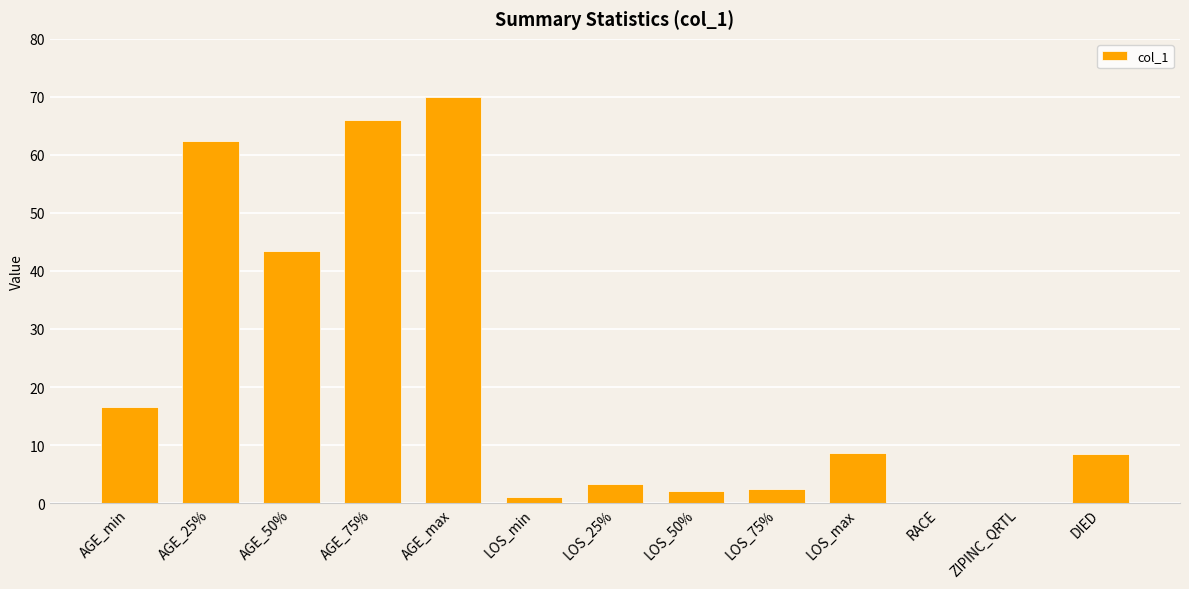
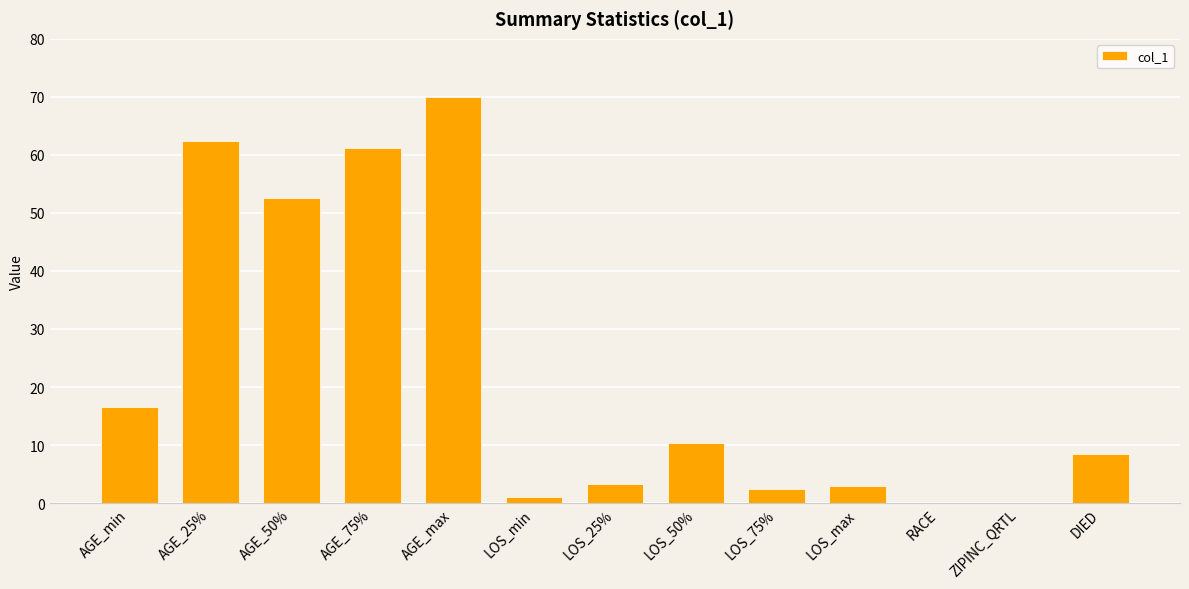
  {
    "AGE_min": 17,
    "AGE_25%": 62,
-   "AGE_50%": 43,
-   "AGE_75%": 66,
+   "AGE_50%": 53,
+   "AGE_75%": 61,
    "AGE_max": 70,
    "LOS_min": 1,
    "LOS_25%": 3,
-   "LOS_50%": 2,
+   "LOS_50%": 10,
    "LOS_75%": 3,
-   "LOS_max": 9,
+   "LOS_max": 3,
    "RACE": 0,
    "ZIPINC_QRTL": 0,
    "DIED": 8
  }
